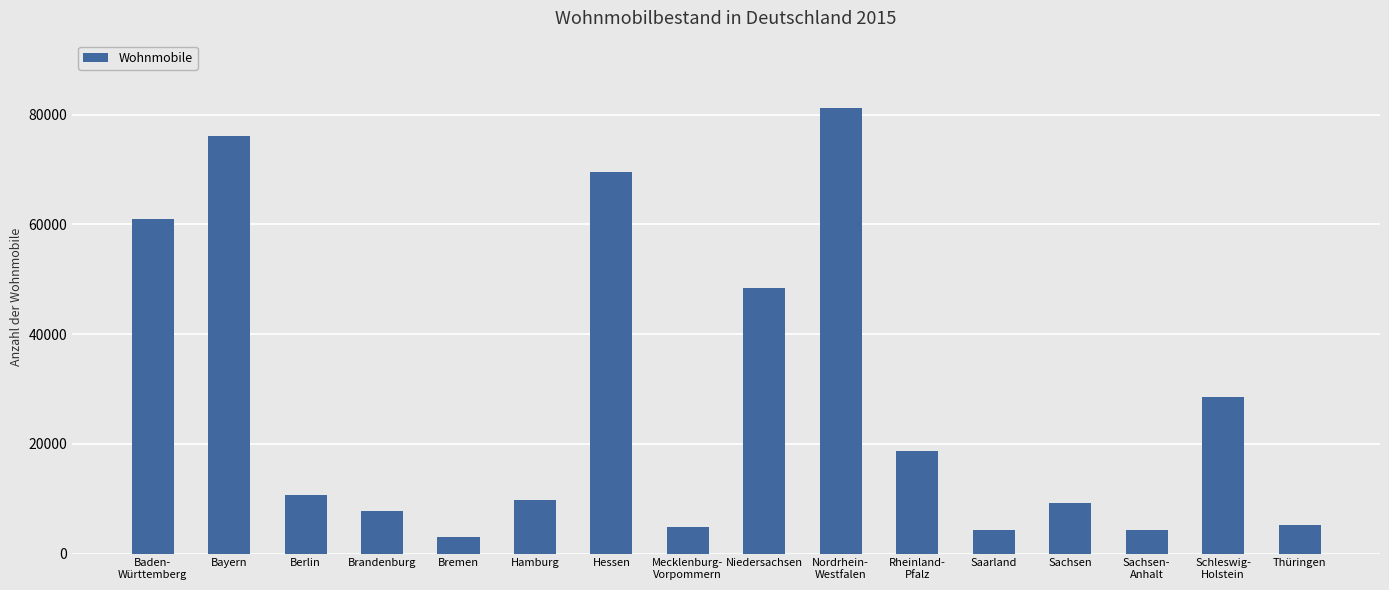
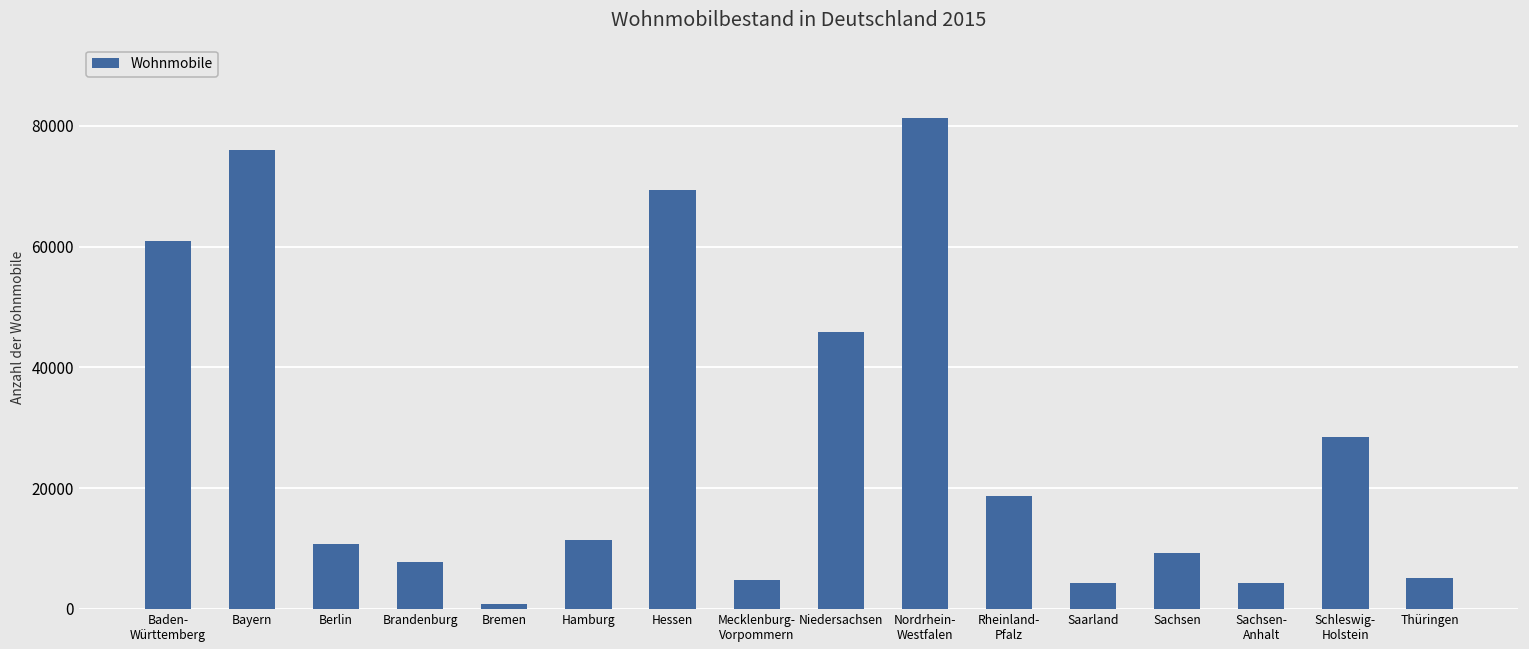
  {
    "Baden- Württemberg": 61000,
    "Bayern": 76000,
    "Berlin": 11000,
    "Brandenburg": 8000,
-   "Bremen": 3000,
-   "Hamburg": 10000,
+   "Bremen": 1000,
+   "Hamburg": 11000,
    "Hessen": 69000,
    "Mecklenburg- Vorpommern": 5000,
-   "Niedersachsen": 48000,
+   "Niedersachsen": 46000,
    "Nordrhein- Westfalen": 81000,
    "Rheinland- Pfalz": 19000,
    "Saarland": 4000,
    "Sachsen": 9000,
    "Sachsen- Anhalt": 4000,
    "Schleswig- Holstein": 29000,
    "Thüringen": 5000
  }
